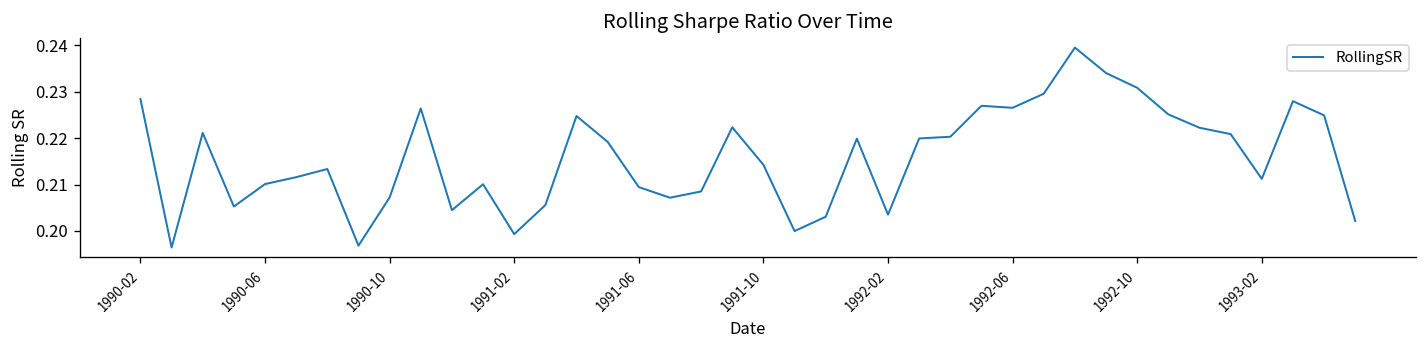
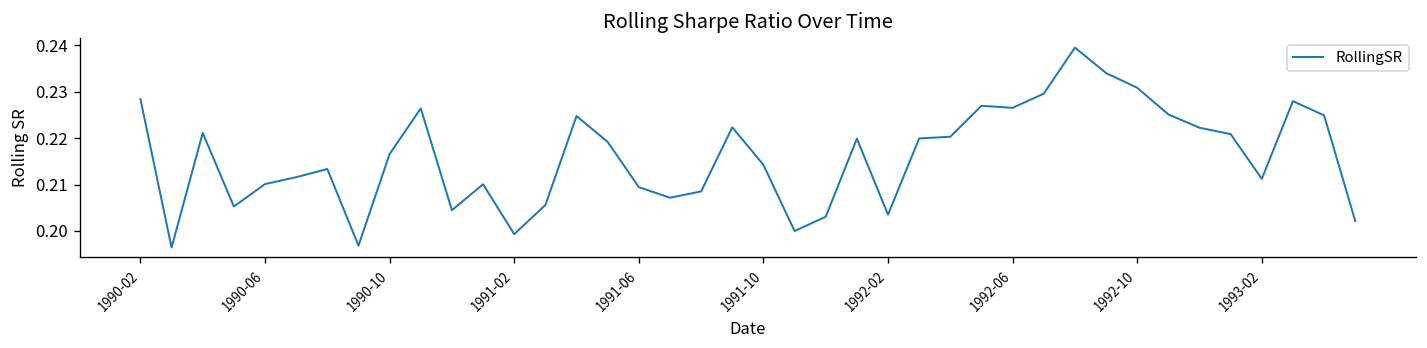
  {
    "1990-02": 0.228,
    "1990-06": 0.210,
-   "1990-10": 0.207,
+   "1990-10": 0.217,
    "1991-02": 0.199,
    "1991-06": 0.209,
    "1991-10": 0.214,
    "1992-02": 0.204,
    "1992-06": 0.227,
    "1992-10": 0.231,
    "1993-02": 0.211
  }
